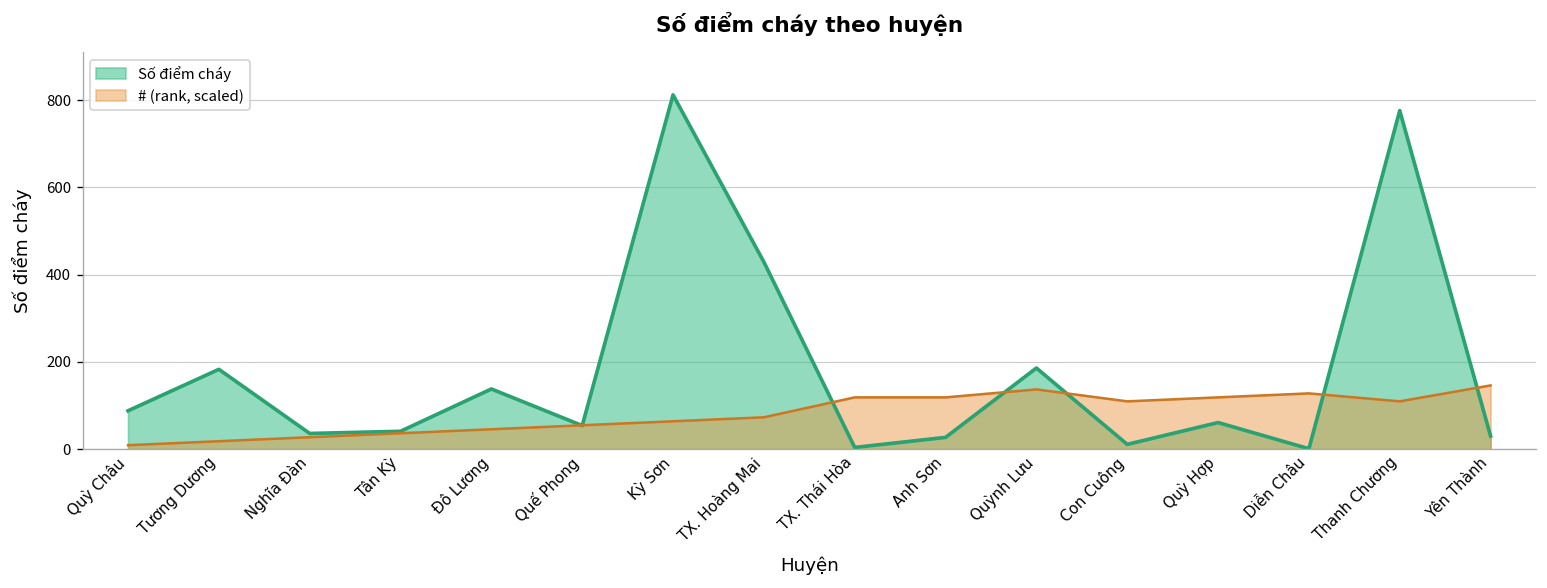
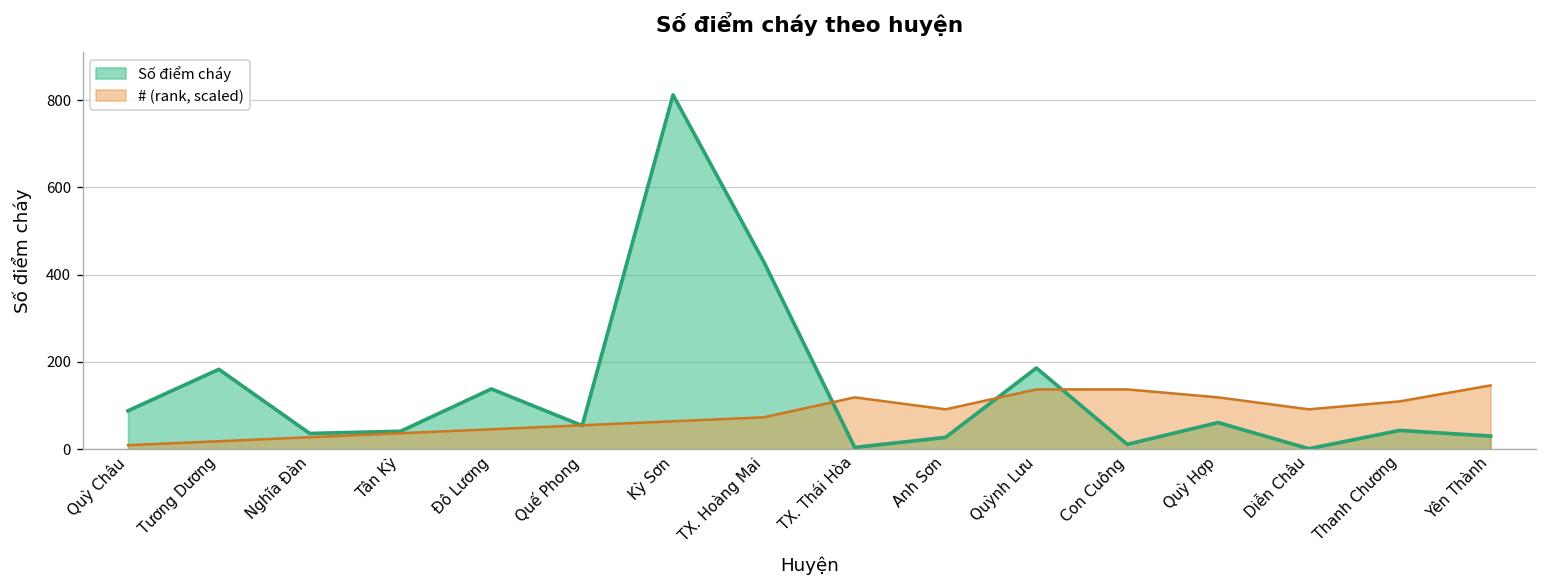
  {
    "Số điểm cháy": {
      "Quỳ Châu": 90,
      "Tương Dương": 180,
      "Nghĩa Đàn": 40,
      "Đô Lương": 140,
      "Kỳ Sơn": 810,
      "TX. Hoàng Mai": 430,
      "TX. Thái Hòa": 0,
      "Anh Sơn": 30,
      "Quỳnh Lưu": 190,
      "Con Cuông": 10,
      "Quỳ Hợp": 60,
      "Diễn Châu": 0,
-     "Thanh Chương": 780,
+     "Thanh Chương": 40,
      "Yên Thành": 30
    },
    "# (rank, scaled)": {
      "Quỳ Châu": 10,
      "Tương Dương": 20,
      "Nghĩa Đàn": 30,
      "Đô Lương": 50,
      "Kỳ Sơn": 60,
      "TX. Hoàng Mai": 70,
      "TX. Thái Hòa": 120,
-     "Anh Sơn": 120,
+     "Anh Sơn": 90,
      "Quỳnh Lưu": 140,
-     "Con Cuông": 110,
+     "Con Cuông": 140,
      "Quỳ Hợp": 120,
-     "Diễn Châu": 130,
+     "Diễn Châu": 90,
      "Thanh Chương": 110,
      "Yên Thành": 150
    }
  }
